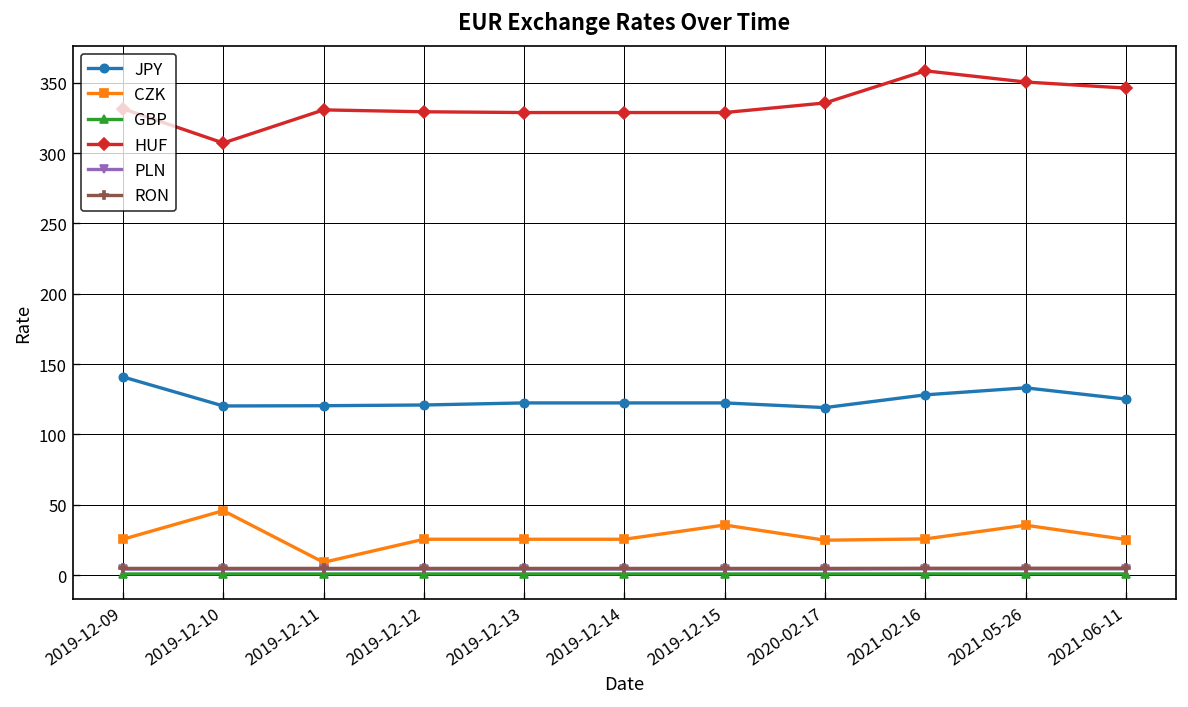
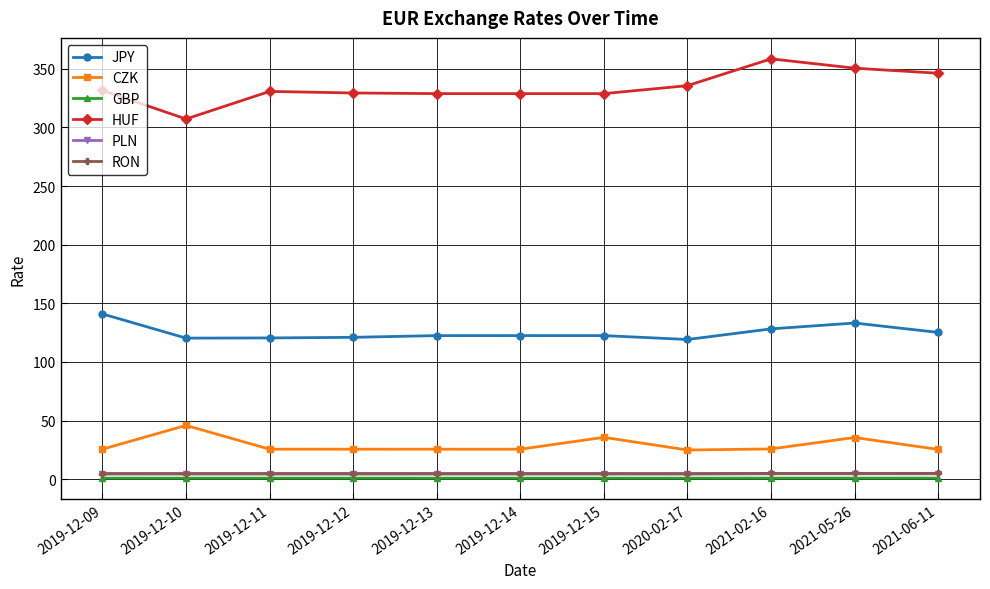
  {
    "JPY": {
      "2019-12-09": 141,
      "2019-12-10": 120,
      "2019-12-11": 120,
      "2019-12-12": 121,
      "2019-12-13": 122,
      "2019-12-14": 122,
      "2019-12-15": 122,
      "2020-02-17": 119,
      "2021-02-16": 128,
      "2021-05-26": 133,
      "2021-06-11": 125
    },
    "CZK": {
      "2019-12-09": 26,
      "2019-12-10": 46,
-     "2019-12-11": 9,
+     "2019-12-11": 26,
      "2019-12-12": 26,
      "2019-12-13": 26,
      "2019-12-14": 26,
      "2019-12-15": 36,
      "2020-02-17": 25,
      "2021-02-16": 26,
      "2021-05-26": 35,
      "2021-06-11": 25
    },
    "GBP": {
      "2019-12-09": 1,
      "2019-12-10": 1,
      "2019-12-11": 1,
      "2019-12-12": 1,
      "2019-12-13": 1,
      "2019-12-14": 1,
      "2019-12-15": 1,
      "2020-02-17": 1,
      "2021-02-16": 1,
      "2021-05-26": 1,
      "2021-06-11": 1
    },
    "HUF": {
      "2019-12-10": 307,
      "2019-12-11": 331,
      "2019-12-12": 329,
      "2019-12-13": 329,
      "2019-12-14": 329,
      "2019-12-15": 329,
      "2020-02-17": 336,
      "2021-02-16": 359,
      "2021-05-26": 351,
      "2021-06-11": 346
    }
  }
